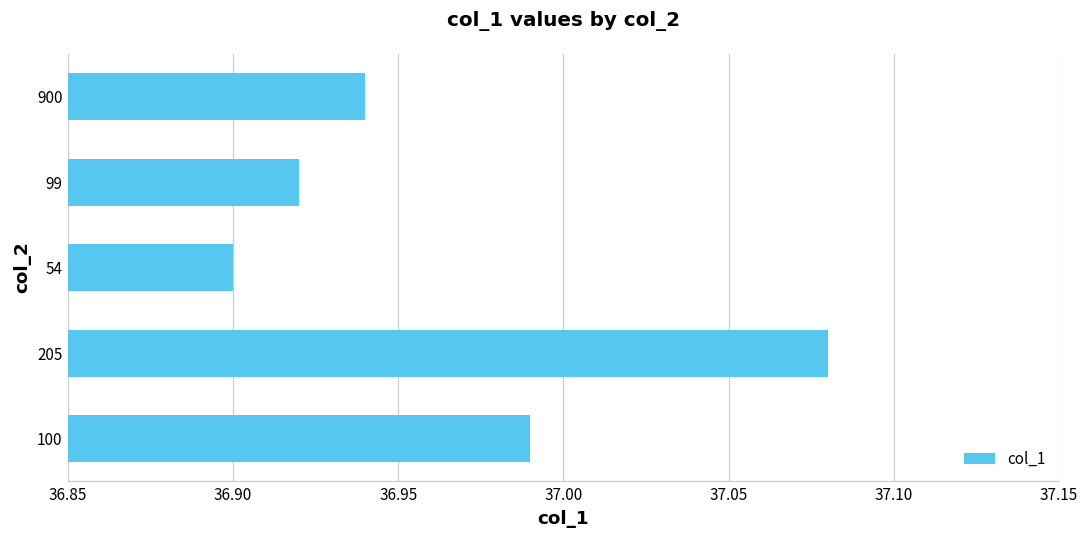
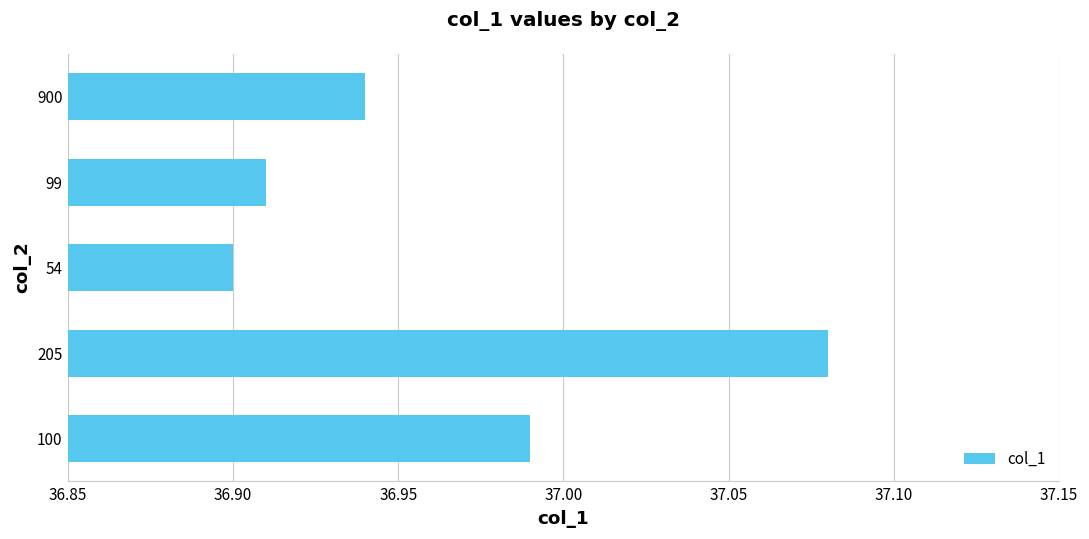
  {
    "900": 36.94,
-   "99": 36.92,
+   "99": 36.91,
    "54": 36.90,
    "205": 37.08
  }
